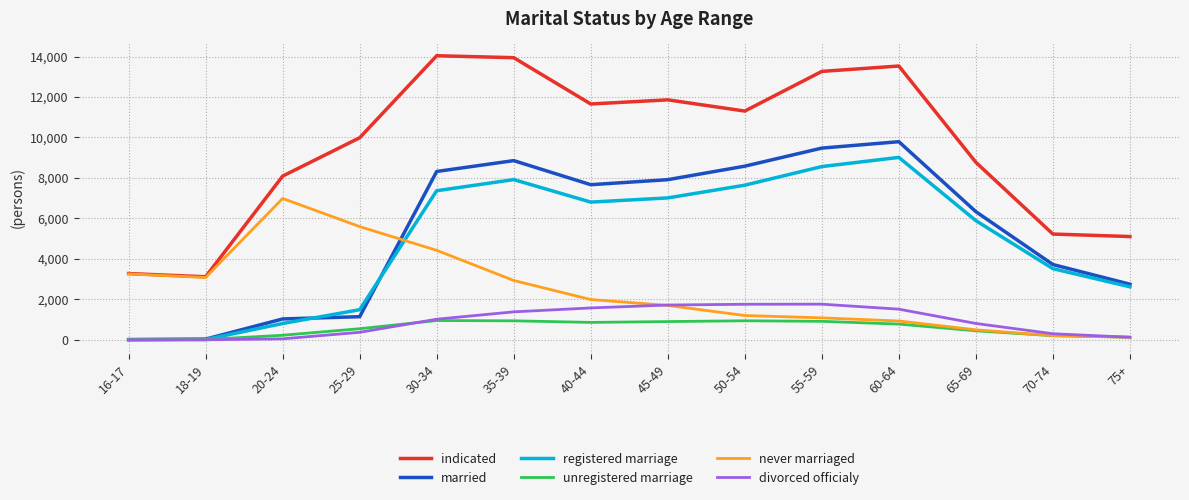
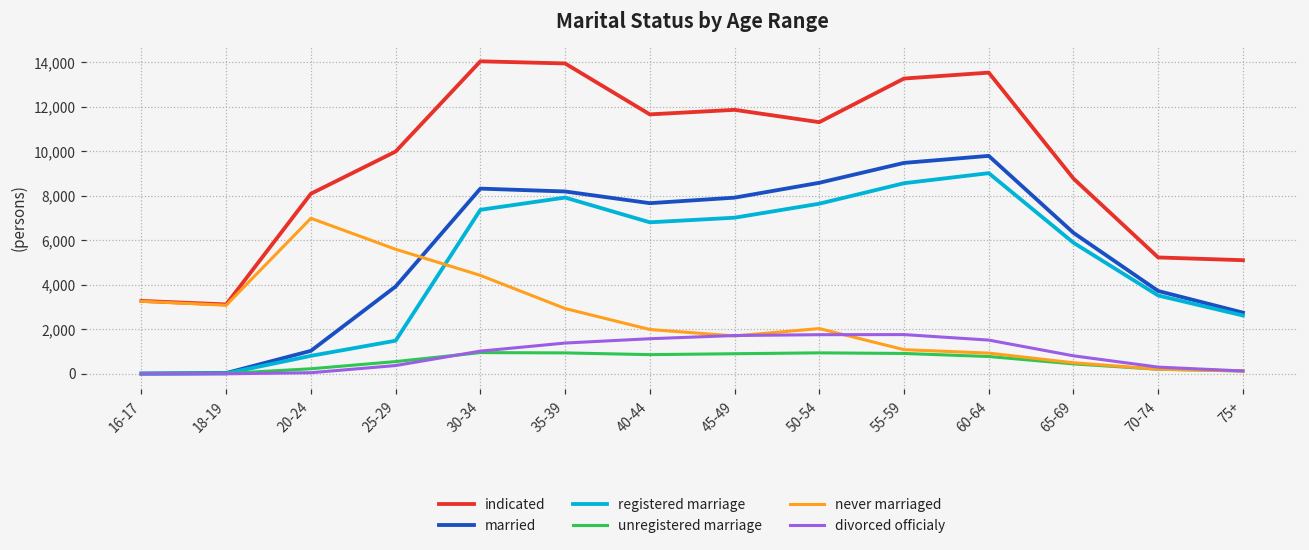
  {
    "indicated": {
      "20-24": "8,100",
      "25-29": "10,000",
      "30-34": "14,000",
      "35-39": "13,900",
      "40-44": "11,700",
      "45-49": "11,900",
      "50-54": "11,300",
      "55-59": "13,300",
      "60-64": "13,500",
      "65-69": "8,800",
      "70-74": "5,200",
      "75+": "5,100"
    },
    "married": {
      "20-24": "1,000",
-     "25-29": "1,100",
+     "25-29": "3,900",
      "30-34": "8,300",
-     "35-39": "8,900",
+     "35-39": "8,200",
      "40-44": "7,700",
      "45-49": "7,900",
      "50-54": "8,600",
      "55-59": "9,500",
      "60-64": "9,800",
      "65-69": "6,300",
      "70-74": "3,700",
      "75+": "2,700"
    },
    "registered marriage": {
      "20-24": "800",
      "25-29": "1,500",
      "30-34": "7,400",
      "35-39": "7,900",
      "40-44": "6,800",
      "45-49": "7,000",
      "50-54": "7,600",
      "55-59": "8,600",
      "60-64": "9,000",
      "65-69": "5,900",
      "70-74": "3,500",
      "75+": "2,600"
    },
    "unregistered marriage": {
      "20-24": "200",
      "25-29": "500",
      "35-39": "900",
      "40-44": "900",
      "45-49": "900",
      "50-54": "900",
      "55-59": "900",
      "60-64": "800"
    },
    "never marriaged": {
      "20-24": "7,000",
      "25-29": "5,600",
      "30-34": "4,400",
      "35-39": "2,900",
      "40-44": "2,000",
-     "50-54": "1,200",
+     "50-54": "2,000",
      "55-59": "1,100",
      "60-64": "900"
    },
    "divorced officialy": {
      "20-24": "0",
      "25-29": "400",
      "35-39": "1,400",
      "40-44": "1,600",
      "50-54": "1,800",
      "55-59": "1,800",
      "60-64": "1,500",
      "65-69": "800"
    }
  }
